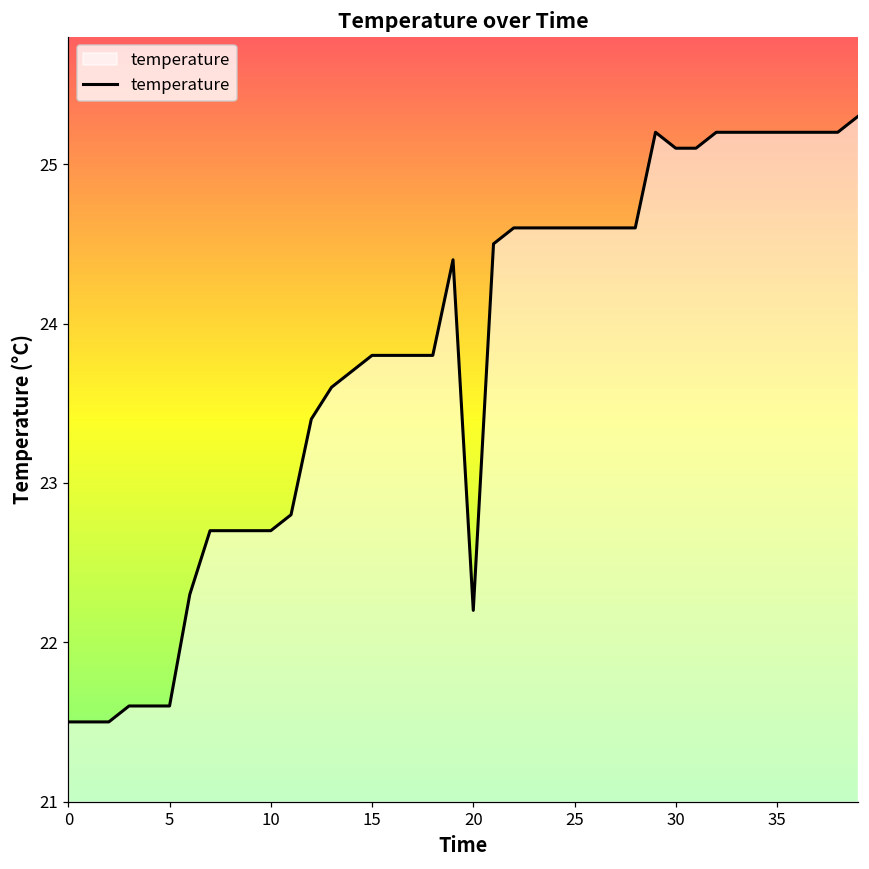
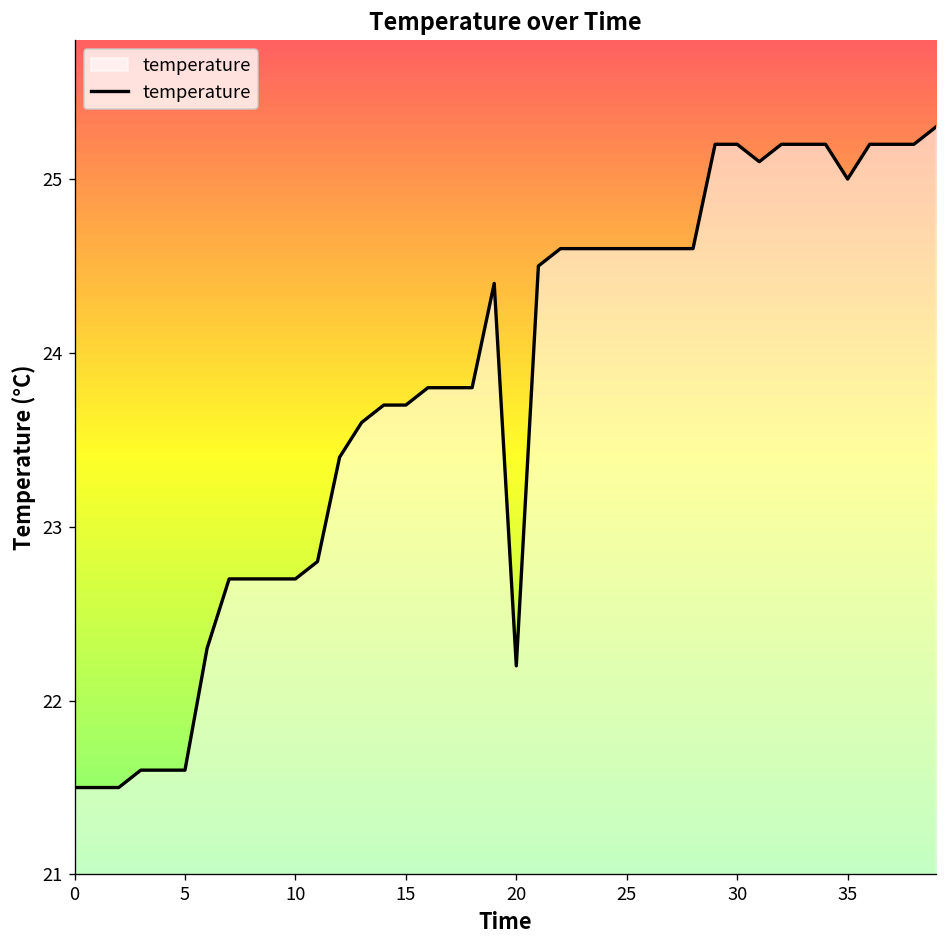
  {
    "0": 21.5,
    "5": 21.6,
    "10": 22.7,
-   "15": 23.8,
+   "15": 23.7,
    "20": 22.2,
    "25": 24.6,
-   "30": 25.1,
-   "35": 25.2
+   "30": 25.2,
+   "35": 25.0
  }
